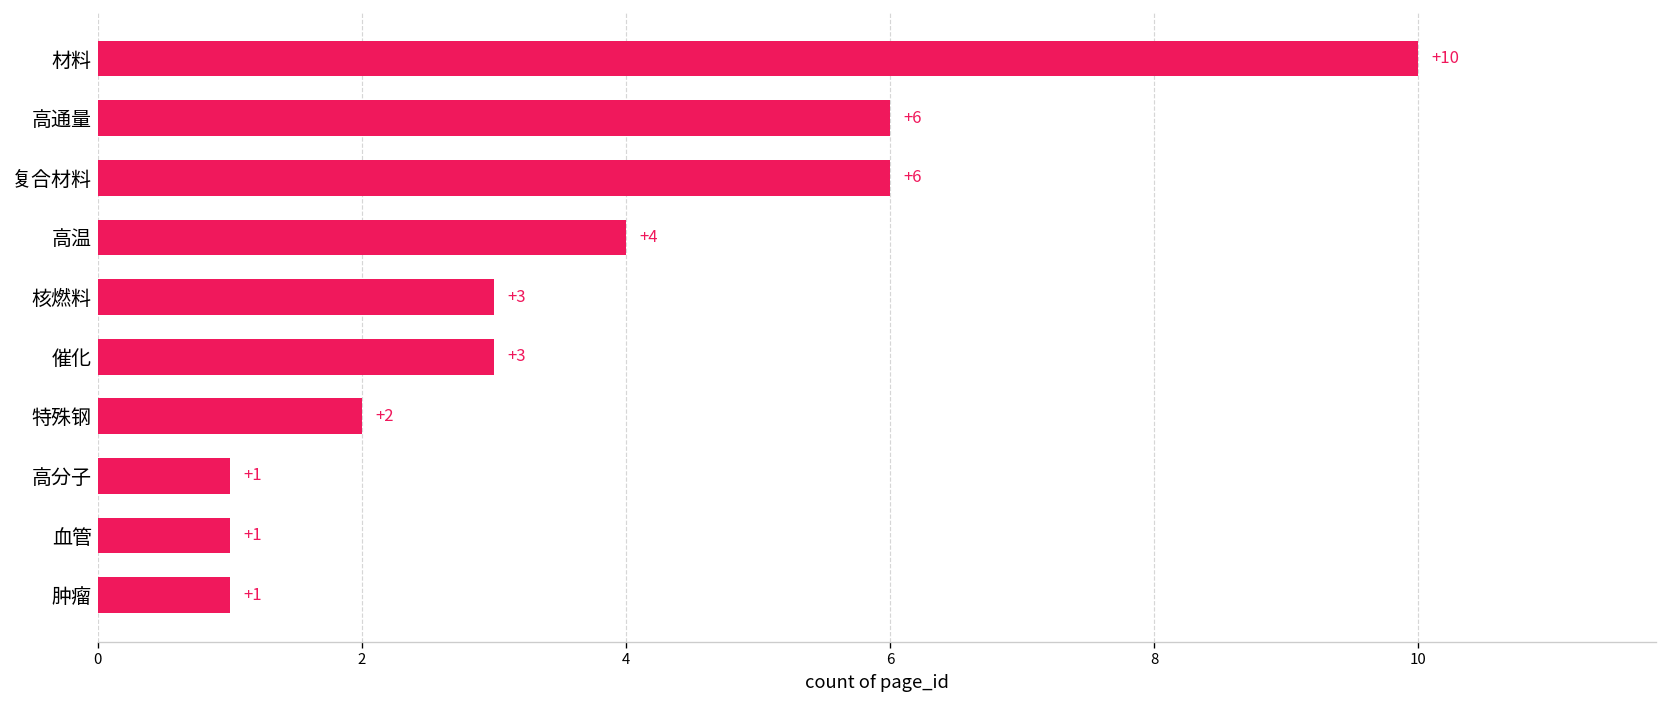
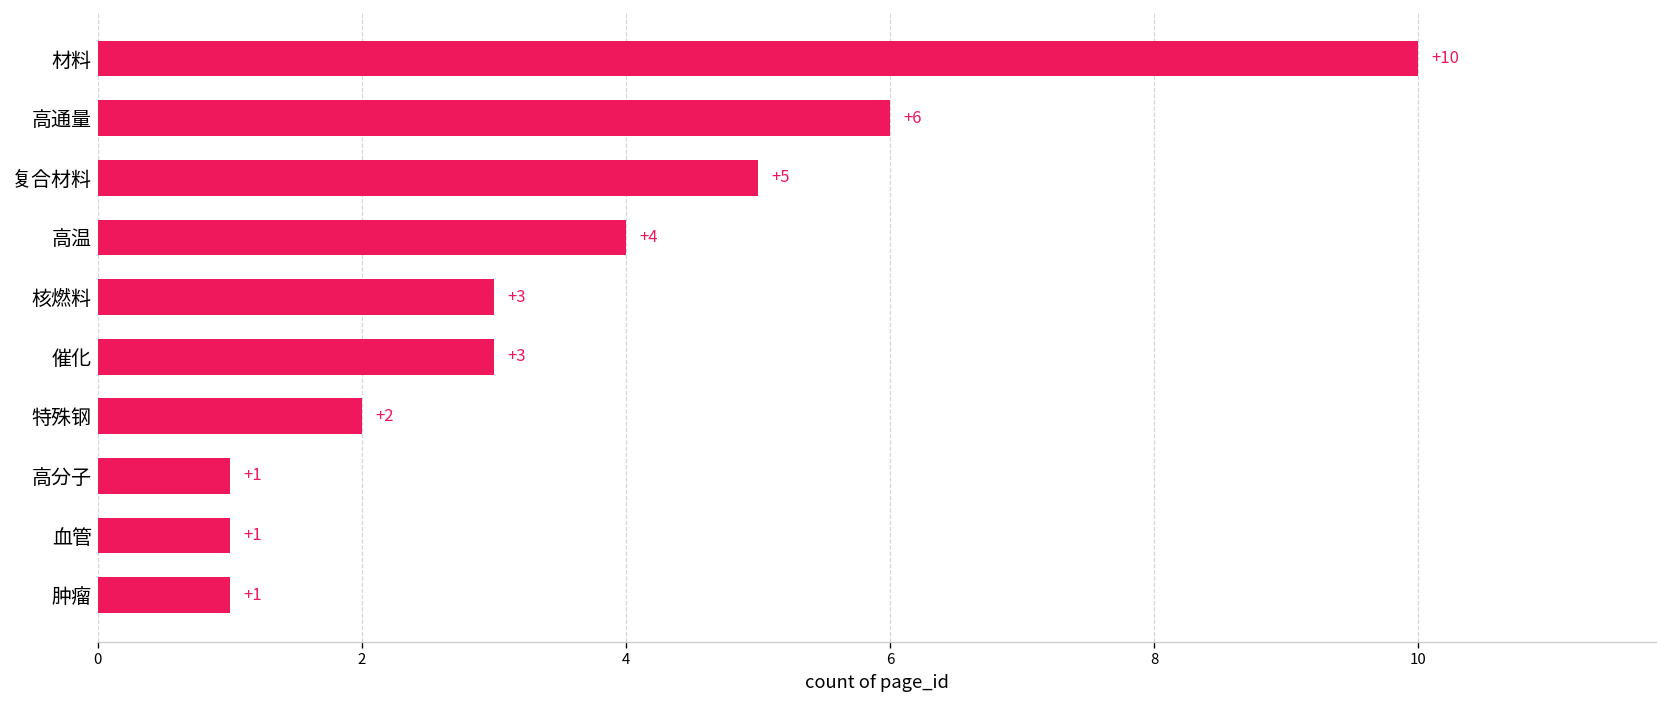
  {
    "材料": "+10",
    "高通量": "+6",
-   "复合材料": "+6",
+   "复合材料": "+5",
    "高温": "+4",
    "核燃料": "+3",
    "催化": "+3",
    "特殊钢": "+2",
    "高分子": "+1",
    "血管": "+1",
    "肿瘤": "+1"
  }
